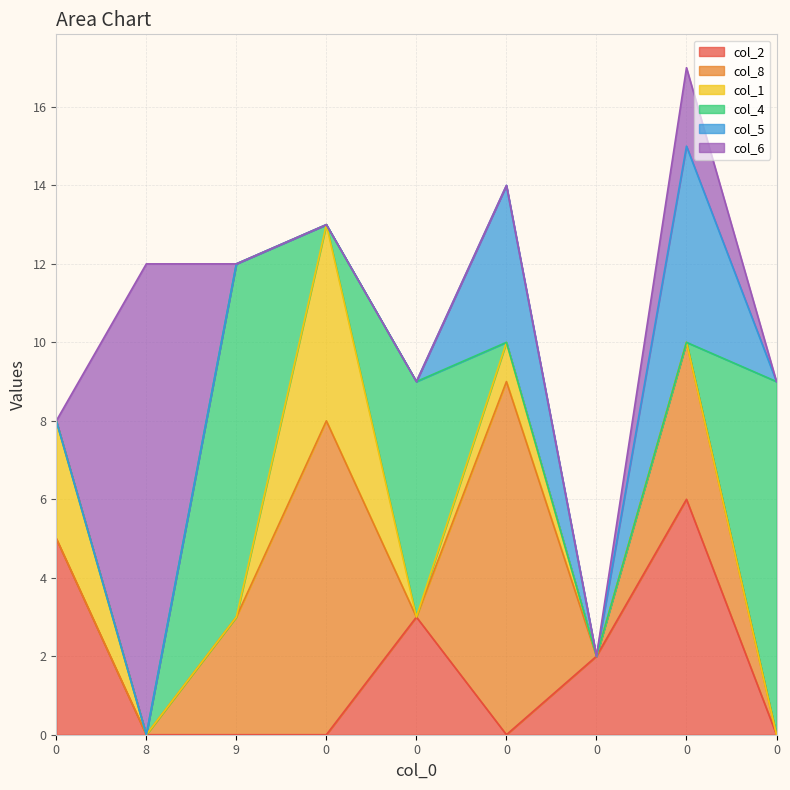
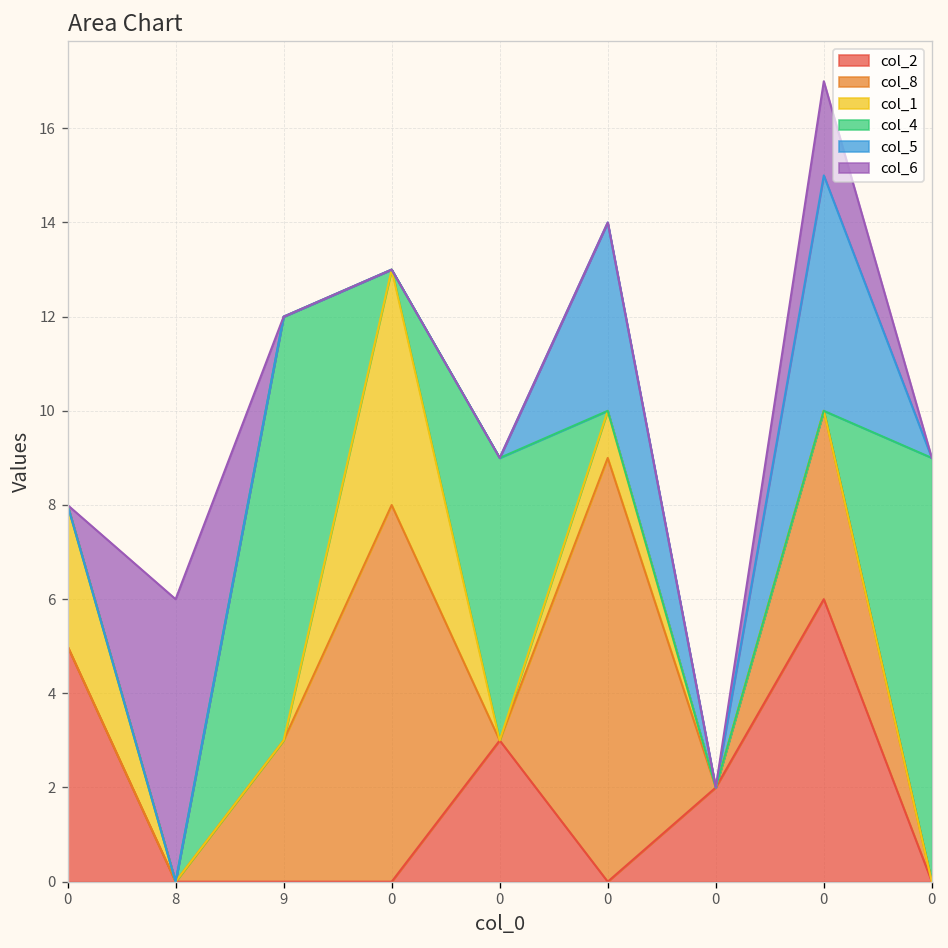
  {
    "col_6": {
-     "8": 12
+     "8": 6
    }
  }
